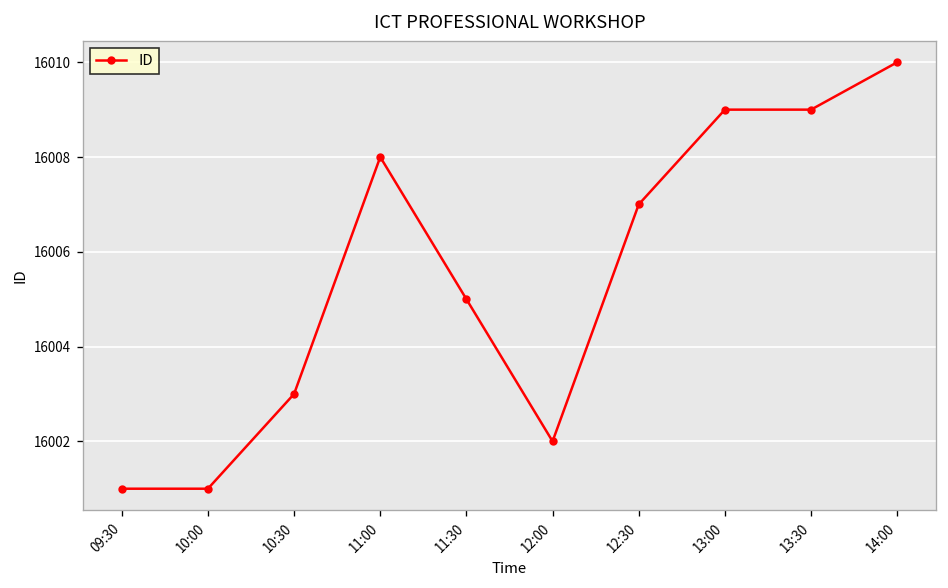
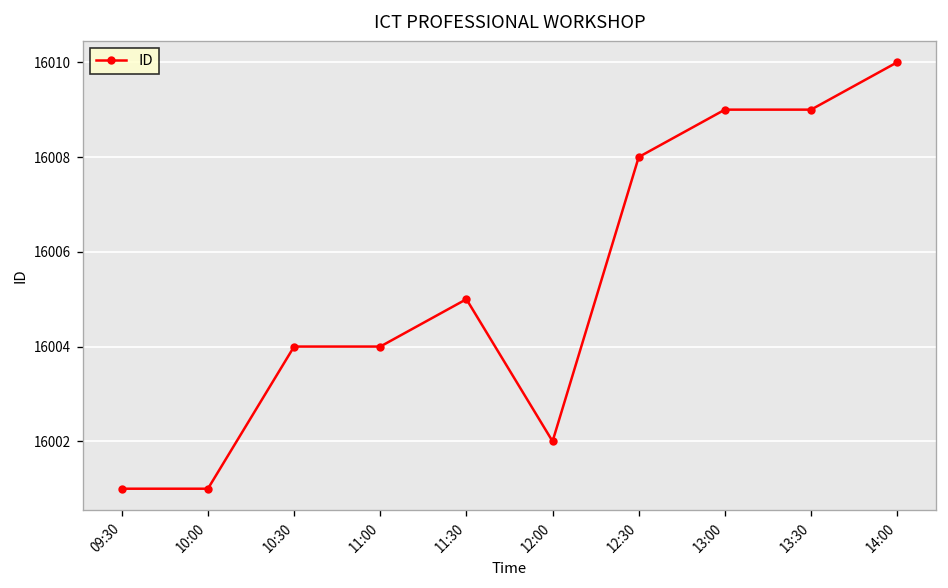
  {
    "09:30": 16001,
    "10:00": 16001,
-   "10:30": 16003,
-   "11:00": 16008,
+   "10:30": 16004,
+   "11:00": 16004,
    "11:30": 16005,
    "12:00": 16002,
-   "12:30": 16007,
+   "12:30": 16008,
    "13:00": 16009,
    "13:30": 16009,
    "14:00": 16010
  }
